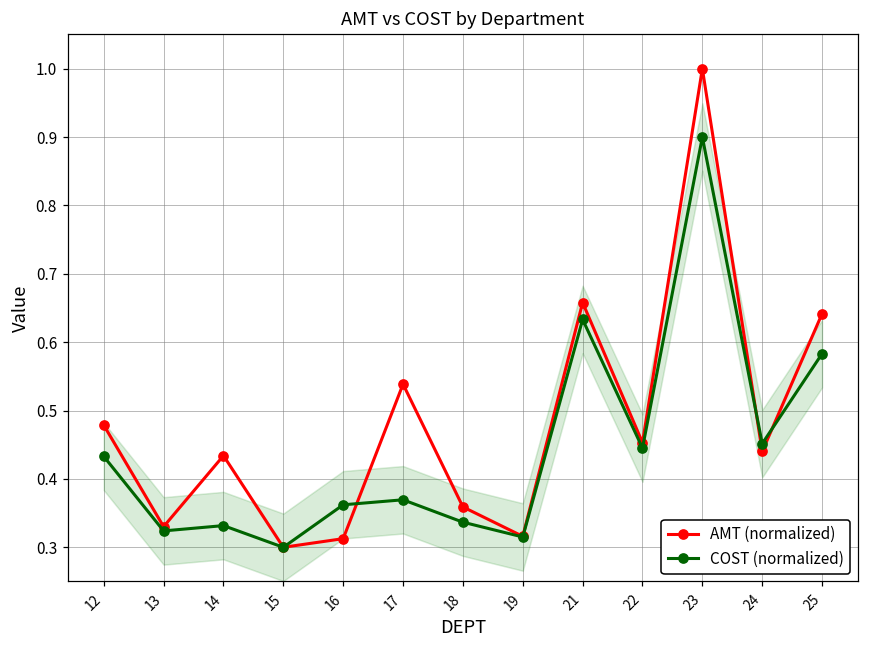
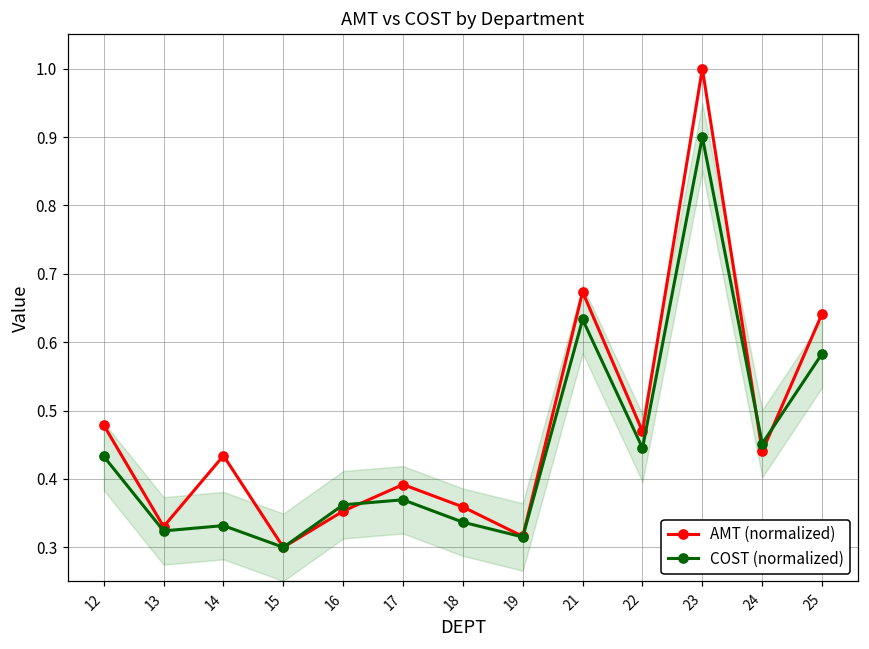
  {
    "AMT (normalized)": {
      "13": 0.33,
      "14": 0.43,
-     "16": 0.31,
-     "17": 0.54,
+     "16": 0.35,
+     "17": 0.39,
      "18": 0.36,
-     "21": 0.66,
-     "22": 0.45,
+     "21": 0.67,
+     "22": 0.47,
      "23": 1.00,
      "24": 0.44,
      "25": 0.64
    }
  }
